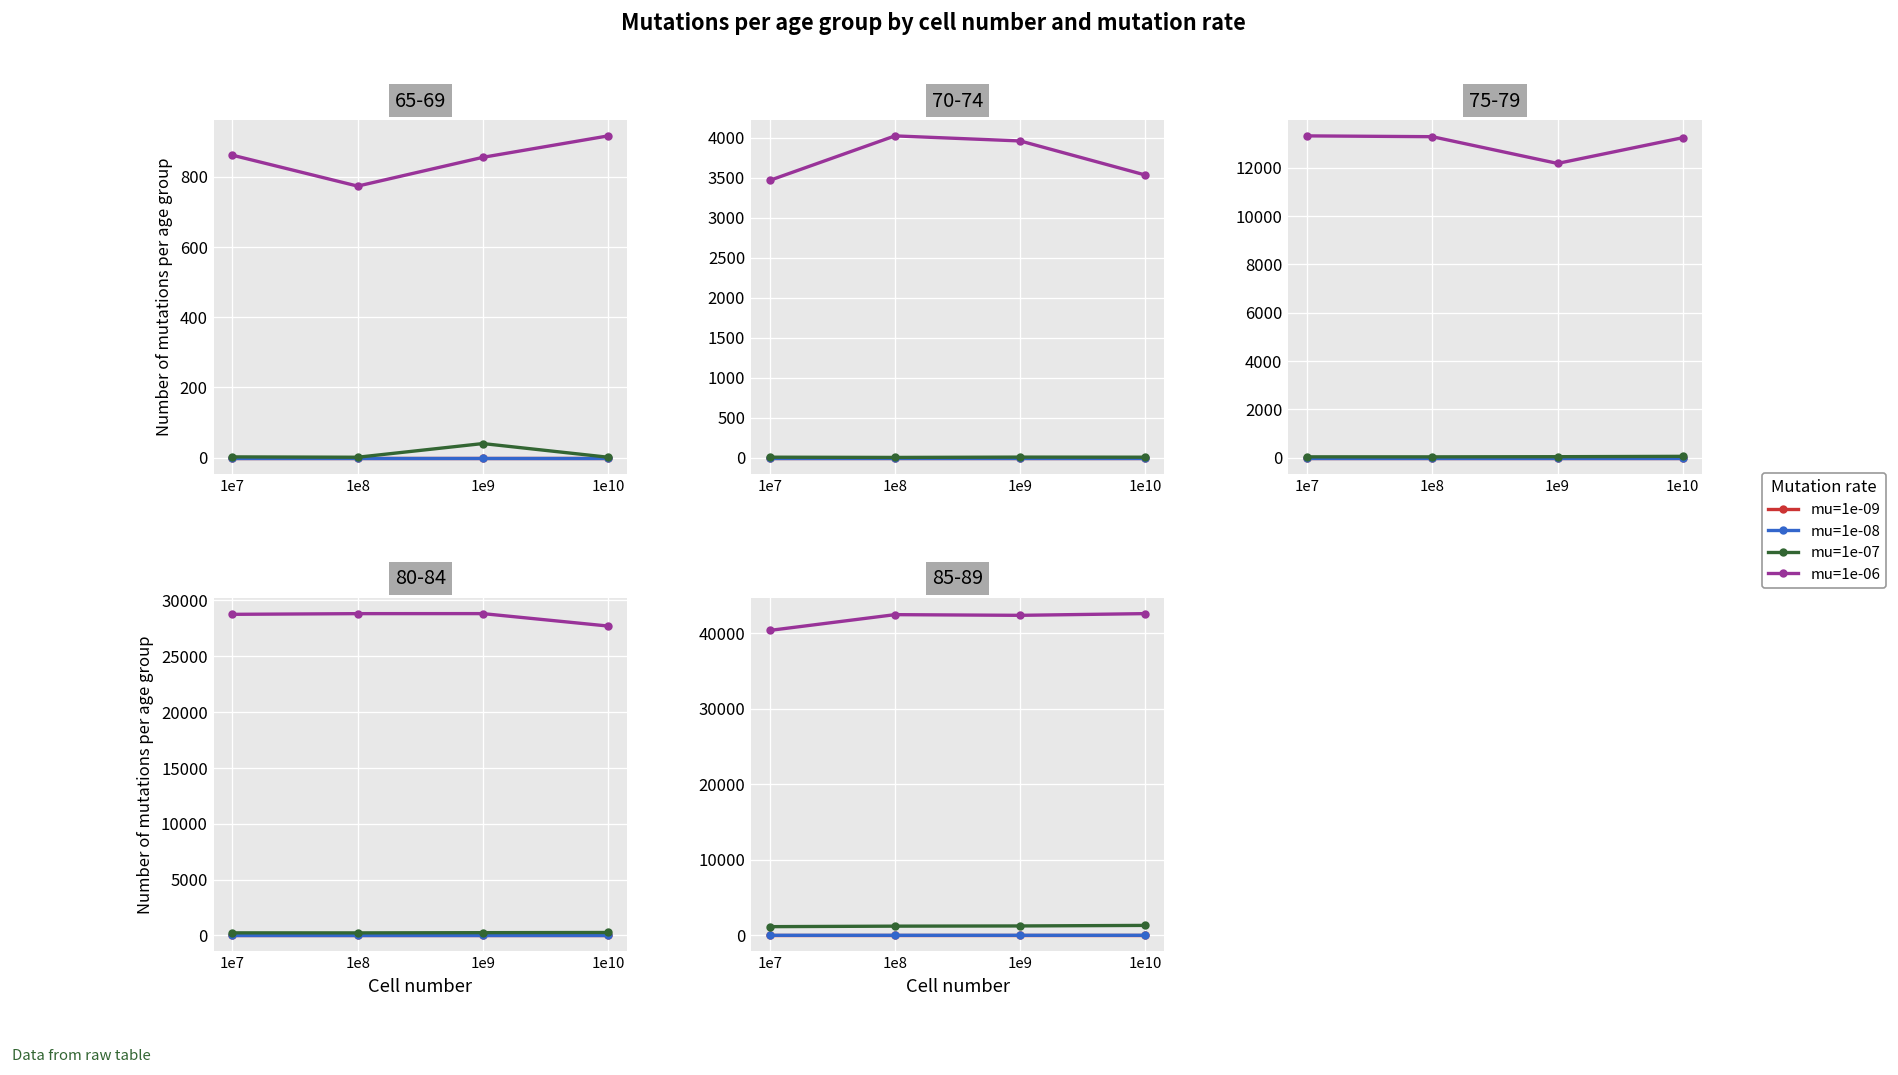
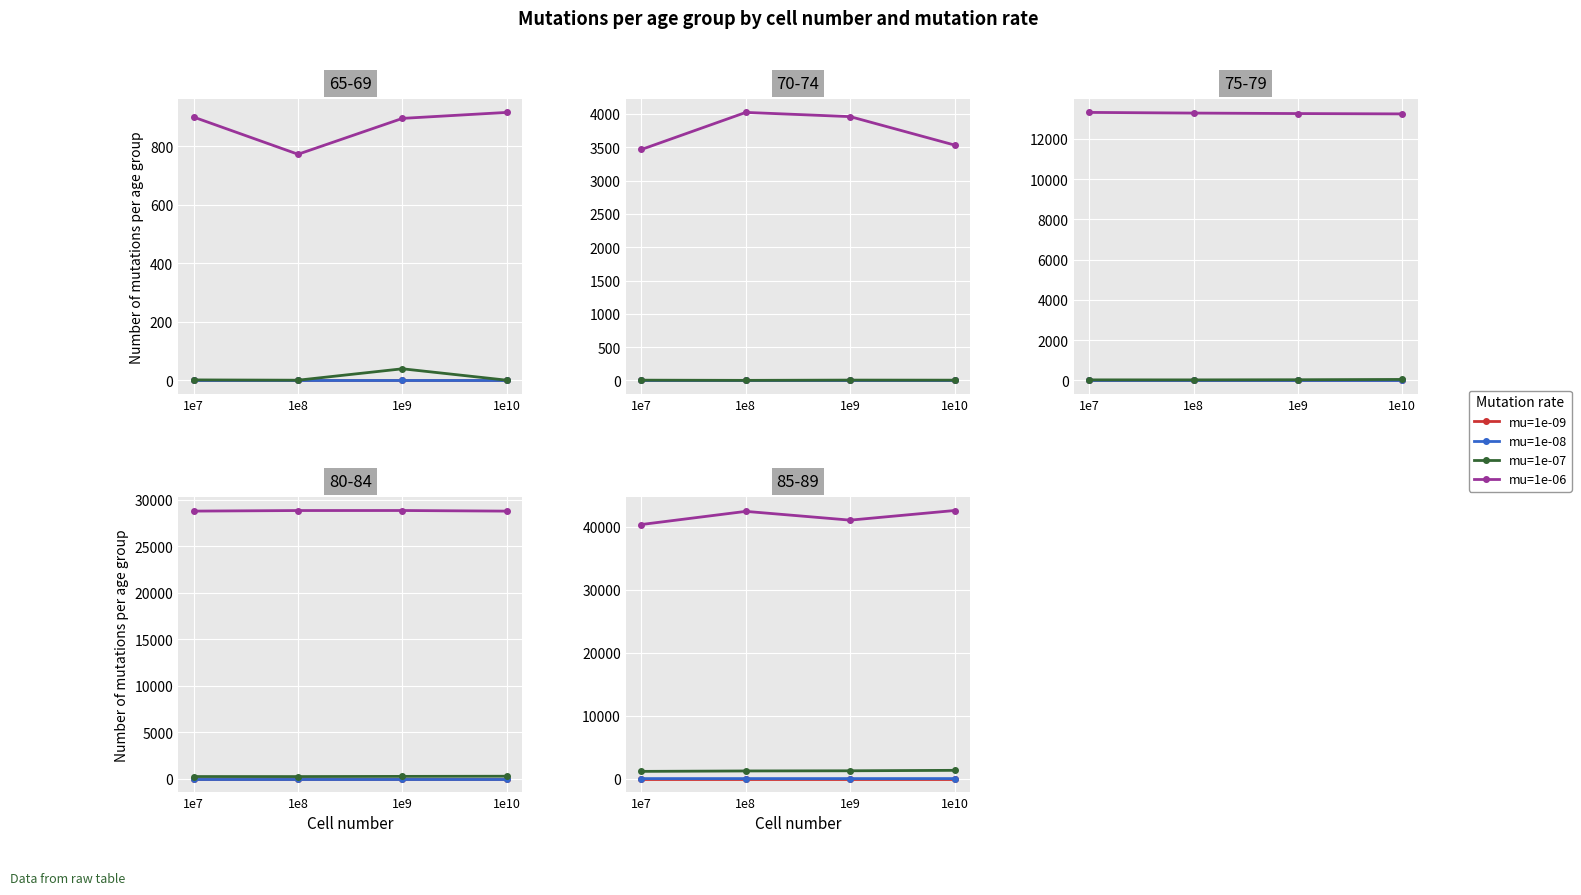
  {
    "65-69": {
      "mu=1e-08": {
        "1e9": 0
      },
      "mu=1e-07": {
        "1e9": 40
      },
      "mu=1e-06": {
-       "1e7": 860,
+       "1e7": 900,
        "1e8": 770,
-       "1e9": 850,
+       "1e9": 900,
        "1e10": 920
      }
    },
    "70-74": {
      "mu=1e-06": {
        "1e7": 3500,
        "1e8": 4000,
        "1e9": 4000,
        "1e10": 3500
      }
    },
    "75-79": {
      "mu=1e-06": {
        "1e7": 13300,
        "1e8": 13300,
-       "1e9": 12200,
+       "1e9": 13300,
        "1e10": 13200
      }
    },
    "80-84": {
      "mu=1e-06": {
        "1e7": 29000,
        "1e8": 29000,
        "1e9": 29000,
-       "1e10": 28000
+       "1e10": 29000
      }
    },
    "85-89": {
      "mu=1e-08": {
        "1e7": 0,
        "1e8": 0,
        "1e9": 0,
        "1e10": 0
      },
      "mu=1e-07": {
        "1e7": 1000,
        "1e8": 1000,
        "1e9": 1000,
        "1e10": 1000
      },
      "mu=1e-06": {
        "1e7": 40000,
        "1e8": 42000,
-       "1e9": 42000,
+       "1e9": 41000,
        "1e10": 43000
      }
    }
  }
